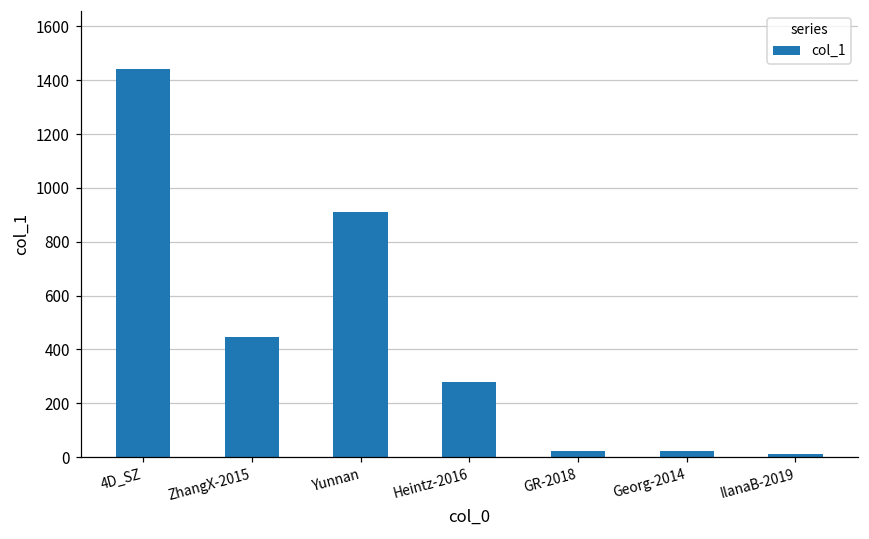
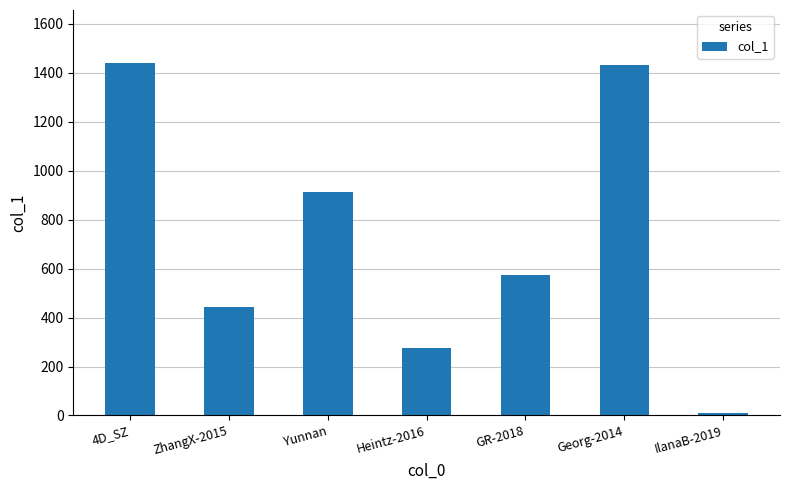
  {
    "4D_SZ": 1440,
    "ZhangX-2015": 450,
    "Yunnan": 910,
    "Heintz-2016": 280,
-   "GR-2018": 20,
-   "Georg-2014": 20,
+   "GR-2018": 580,
+   "Georg-2014": 1430,
    "IlanaB-2019": 10
  }
